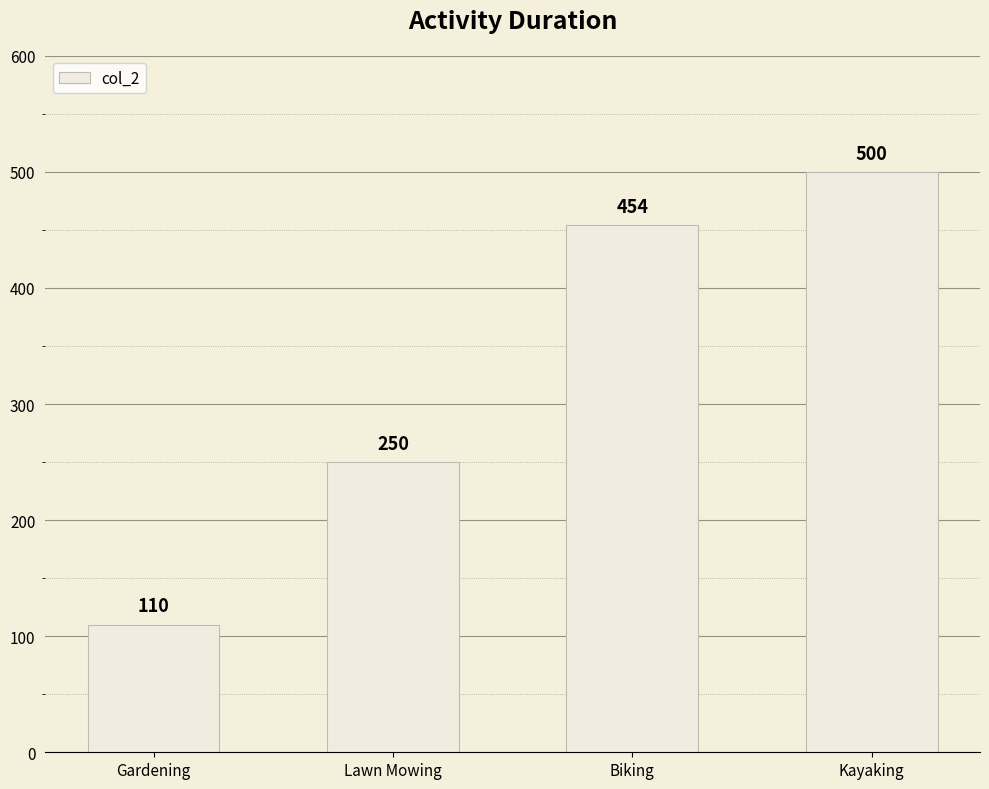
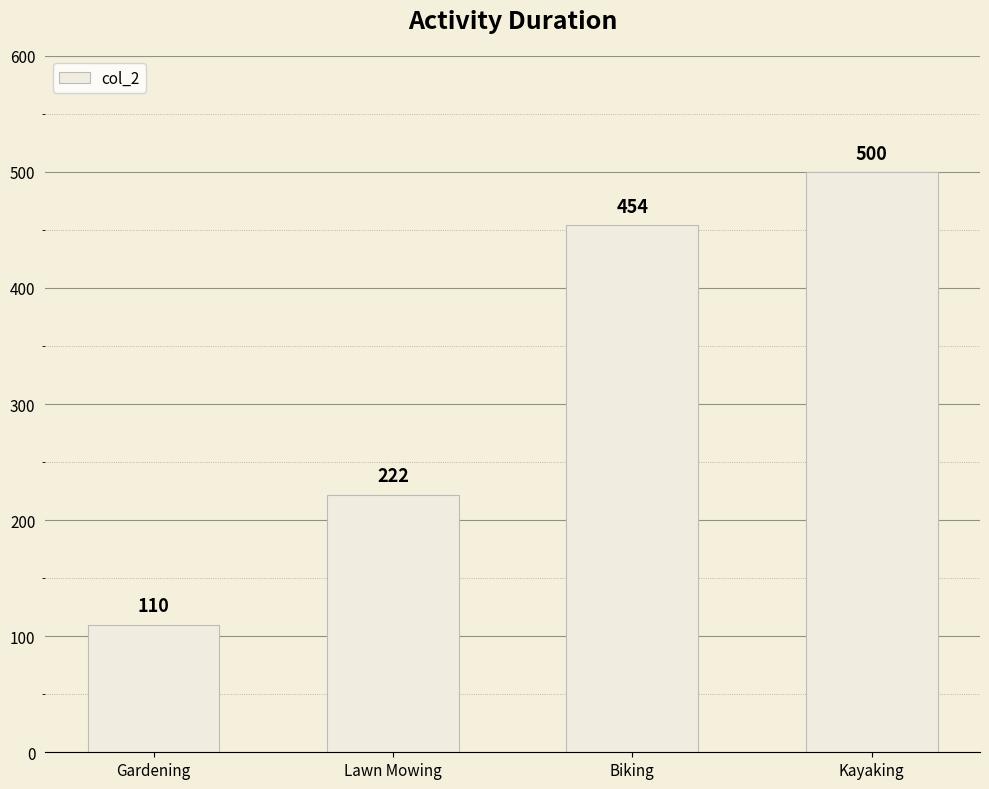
  {
    "Gardening": 110,
-   "Lawn Mowing": 250,
+   "Lawn Mowing": 222,
    "Biking": 454,
    "Kayaking": 500
  }
